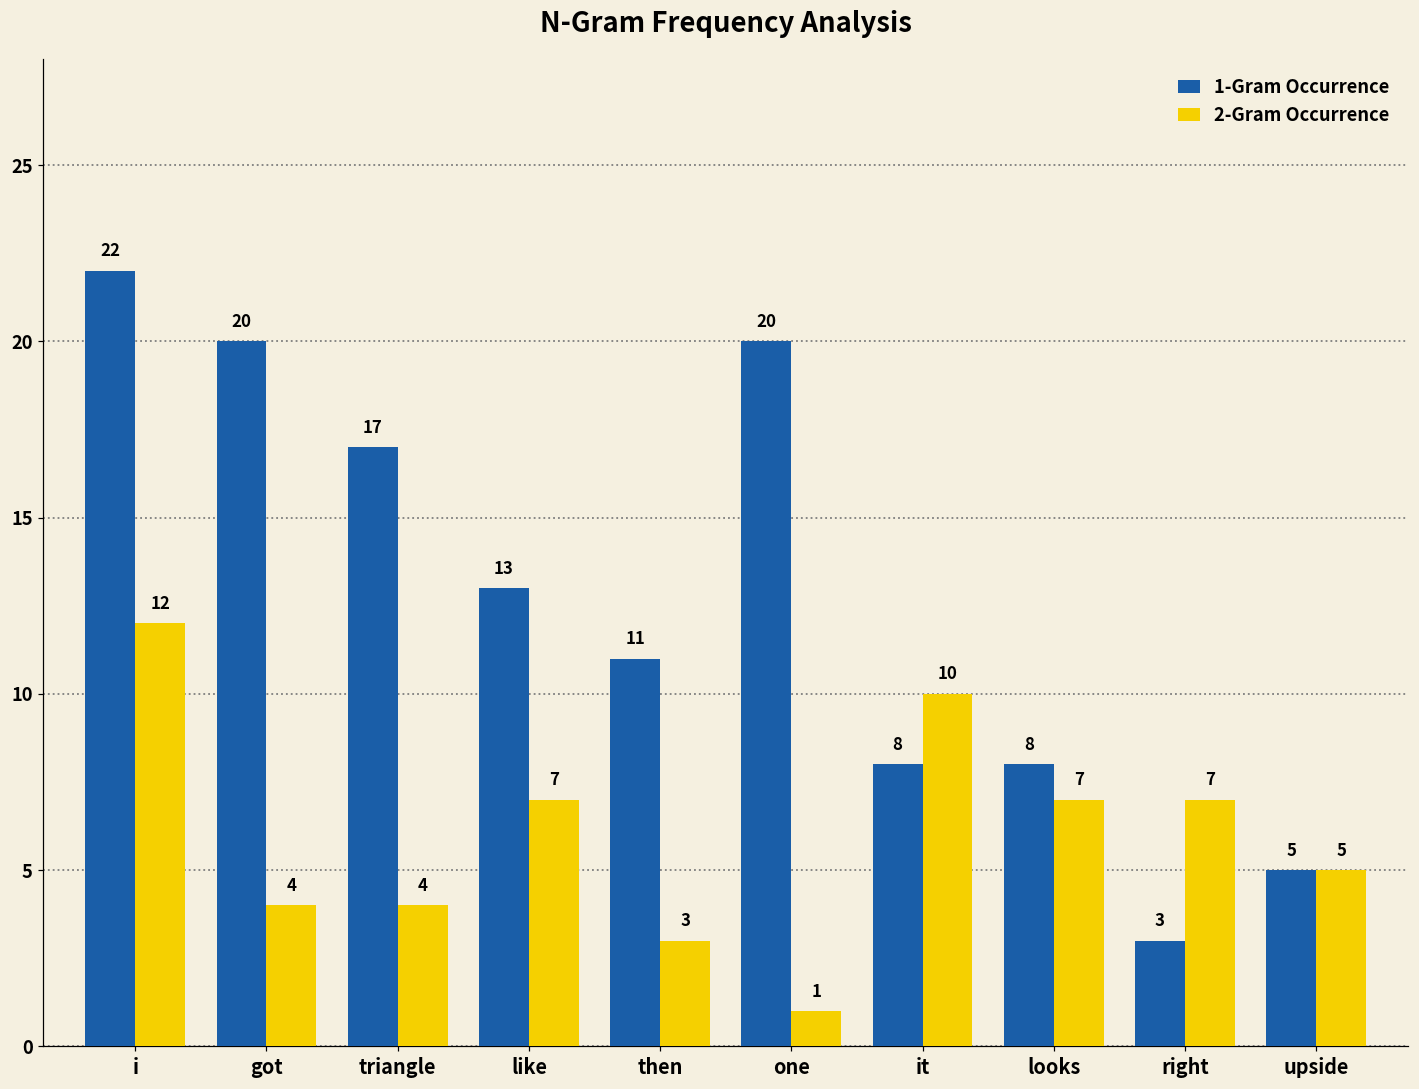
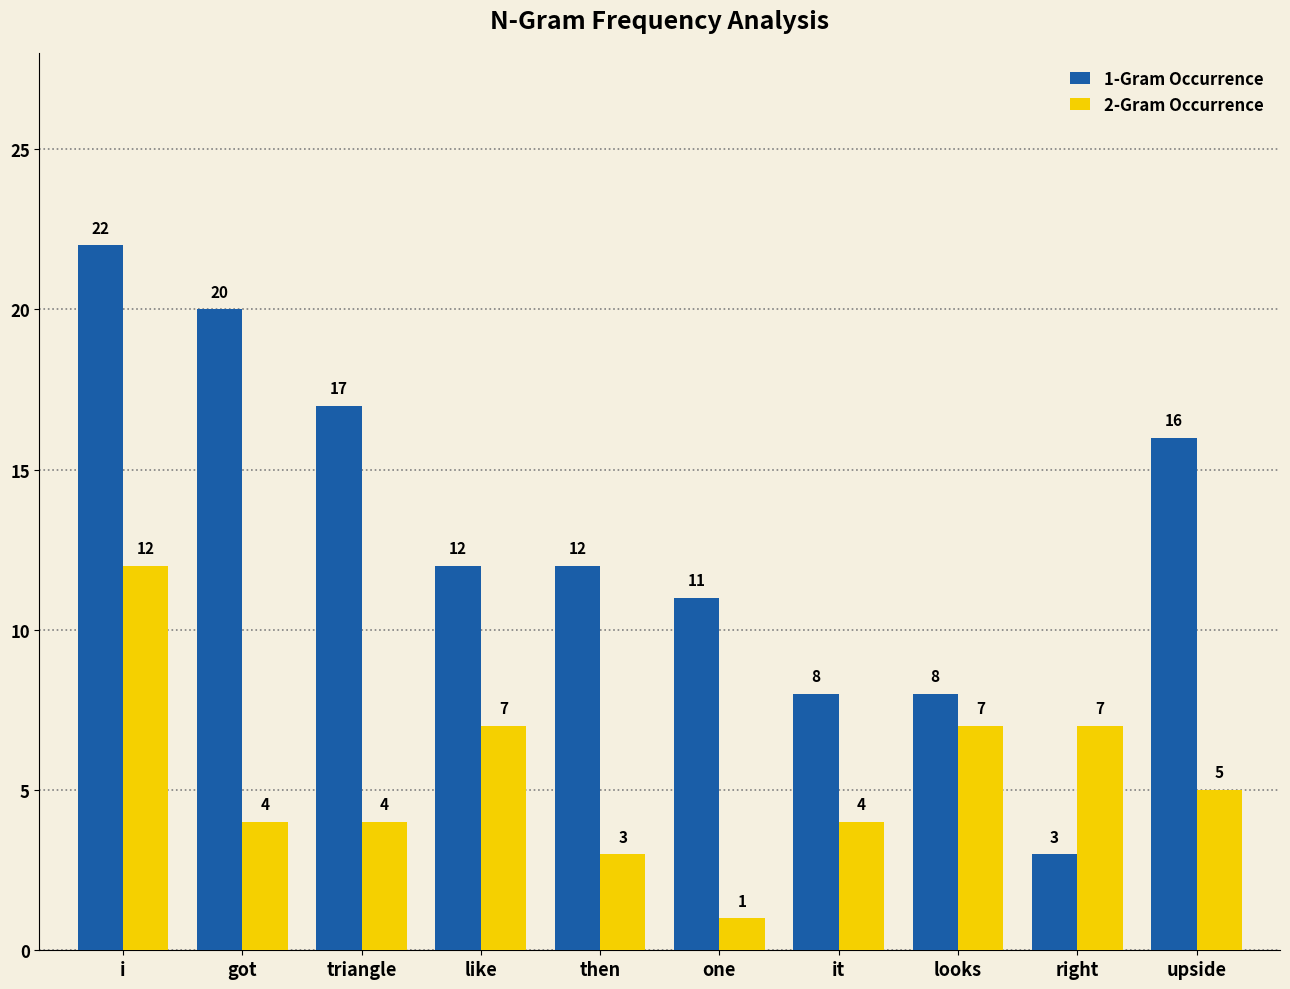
  {
    "1-Gram Occurrence": {
      "i": 22,
      "got": 20,
      "triangle": 17,
-     "like": 13,
-     "then": 11,
-     "one": 20,
+     "like": 12,
+     "then": 12,
+     "one": 11,
      "it": 8,
      "looks": 8,
      "right": 3,
-     "upside": 5
+     "upside": 16
    },
    "2-Gram Occurrence": {
      "i": 12,
      "got": 4,
      "triangle": 4,
      "like": 7,
      "then": 3,
      "one": 1,
-     "it": 10,
+     "it": 4,
      "looks": 7,
      "right": 7,
      "upside": 5
    }
  }
